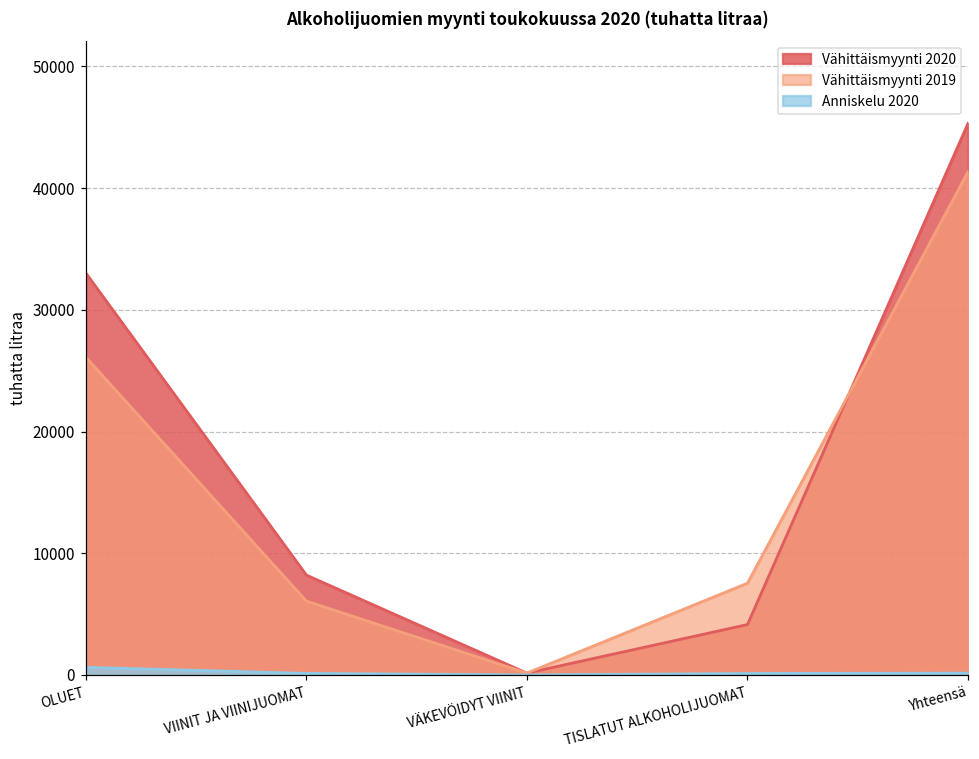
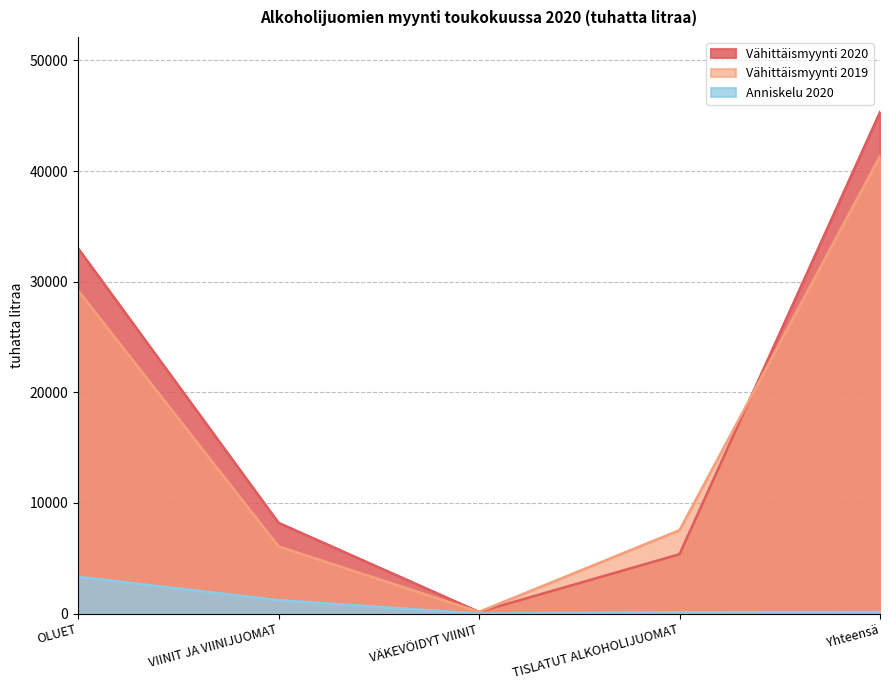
  {
    "Vähittäismyynti 2020": {
      "OLUET": 33000,
      "VIINIT JA VIINIJUOMAT": 8200,
-     "TISLATUT ALKOHOLIJUOMAT": 4100,
+     "TISLATUT ALKOHOLIJUOMAT": 5400,
      "Yhteensä": 45300
    },
    "Vähittäismyynti 2019": {
-     "OLUET": 26100,
+     "OLUET": 29200,
      "VIINIT JA VIINIJUOMAT": 6100,
      "TISLATUT ALKOHOLIJUOMAT": 7500,
      "Yhteensä": 41400
    },
    "Anniskelu 2020": {
-     "OLUET": 600,
-     "VIINIT JA VIINIJUOMAT": 100,
+     "OLUET": 3300,
+     "VIINIT JA VIINIJUOMAT": 1200,
      "TISLATUT ALKOHOLIJUOMAT": 100,
      "Yhteensä": 100
    }
  }
